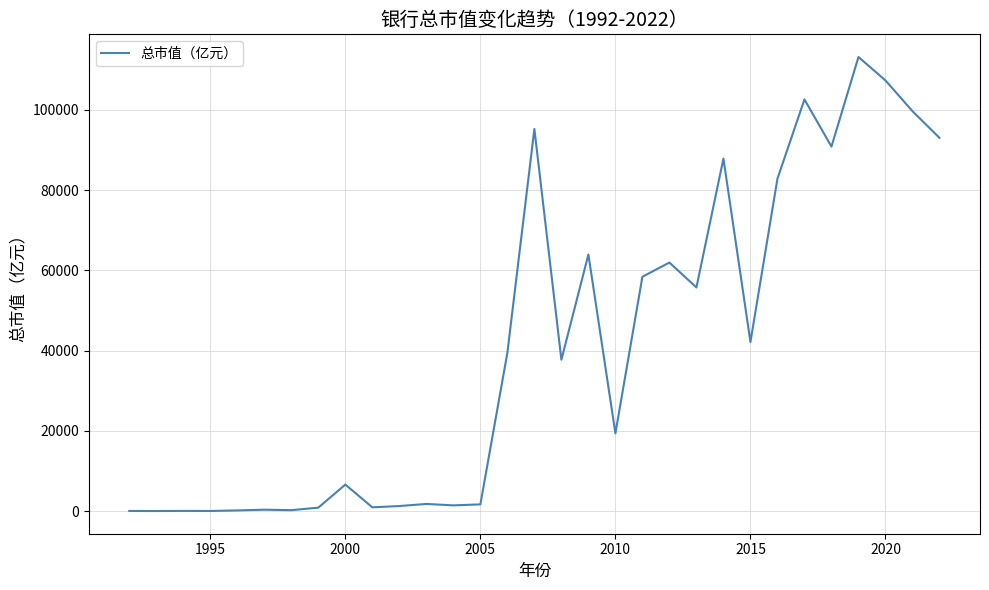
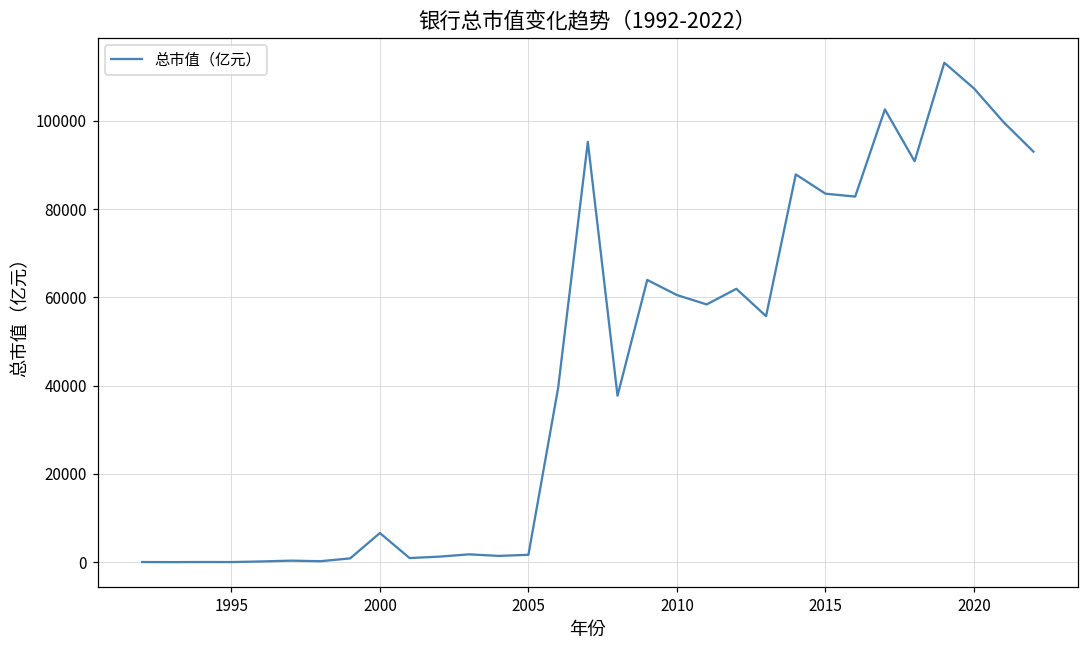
  {
    "1995": 0,
    "2000": 7000,
    "2005": 2000,
-   "2010": 19000,
-   "2015": 42000,
+   "2010": 61000,
+   "2015": 83000,
    "2020": 107000
  }
